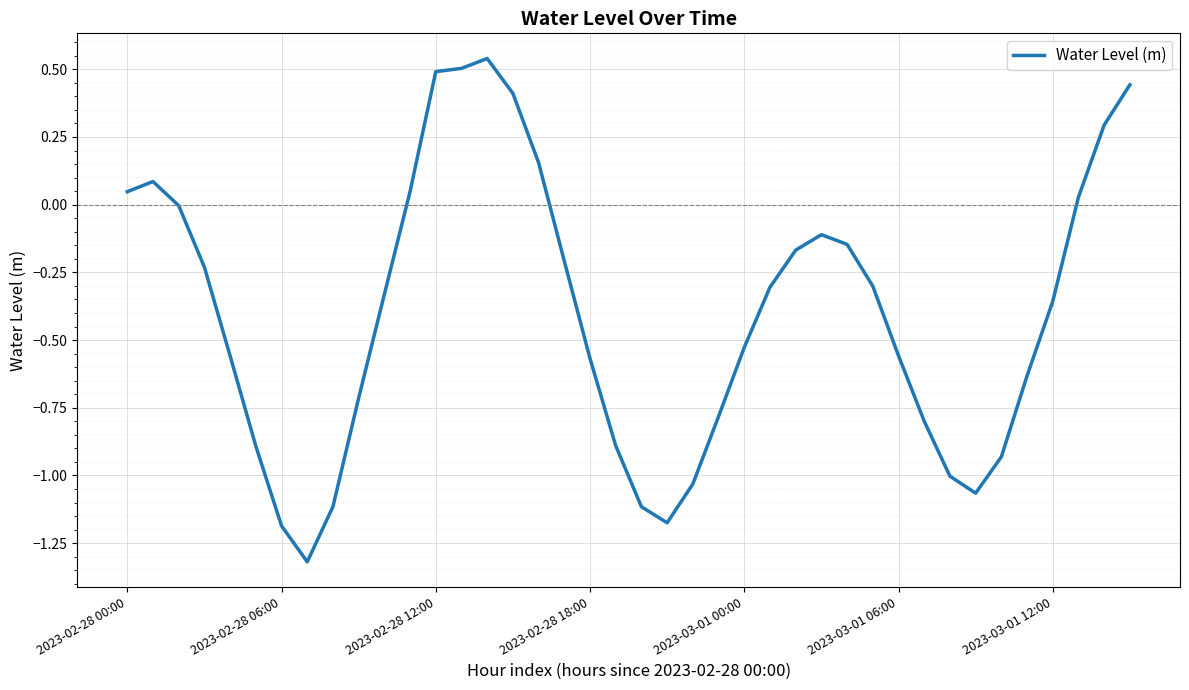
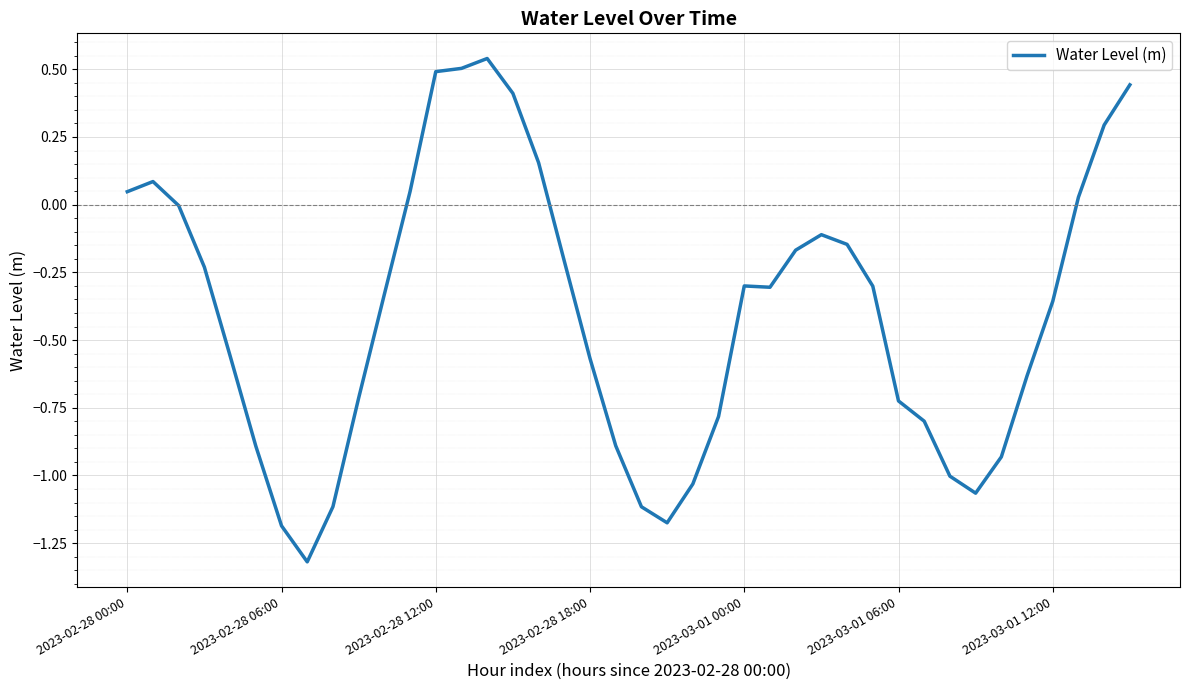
  {
    "2023-02-28 00:00": 0.05,
    "2023-02-28 06:00": -1.19,
    "2023-02-28 12:00": 0.49,
    "2023-02-28 18:00": -0.57,
-   "2023-03-01 00:00": -0.53,
-   "2023-03-01 06:00": -0.56,
+   "2023-03-01 00:00": -0.30,
+   "2023-03-01 06:00": -0.72,
    "2023-03-01 12:00": -0.36
  }
